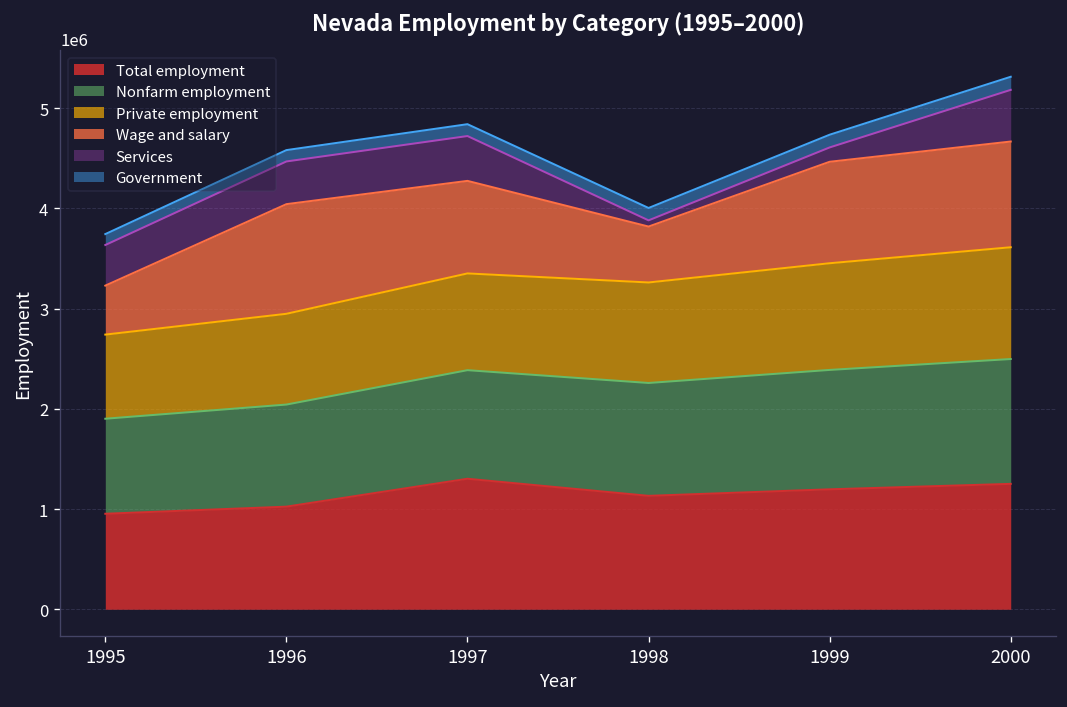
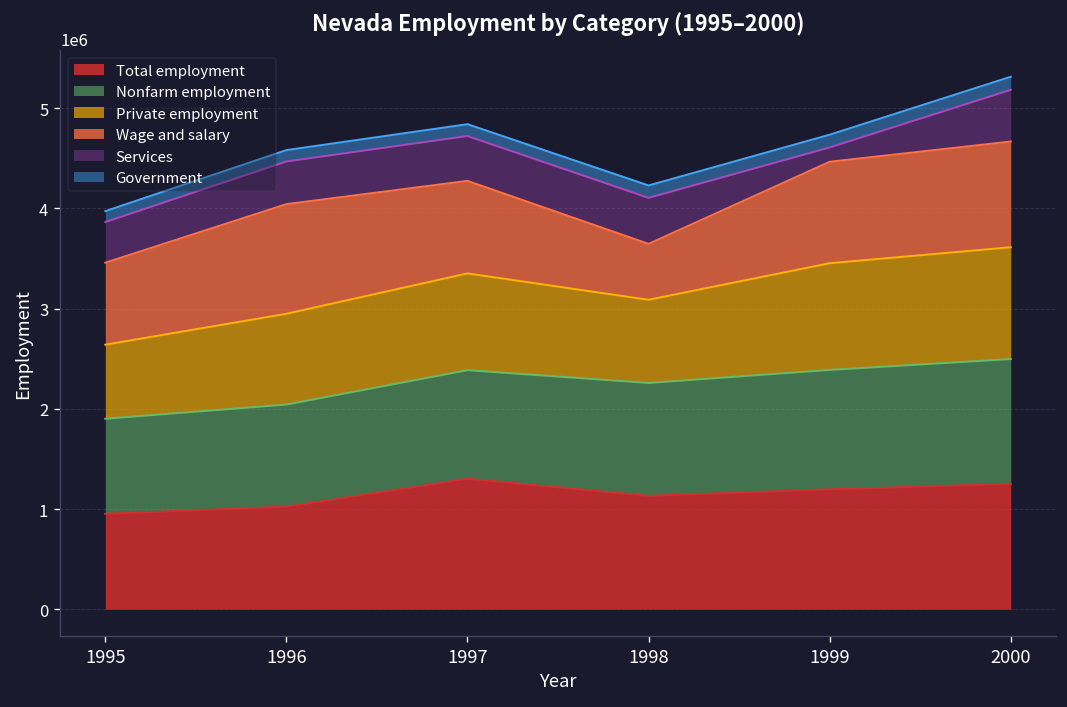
  {
    "Total employment": {
      "1995": 1000000,
      "1996": 1000000,
      "1997": 1300000,
      "1998": 1100000,
      "1999": 1200000,
      "2000": 1300000
    },
    "Nonfarm employment": {
      "1995": 900000,
      "1996": 1000000,
      "1997": 1100000,
      "1998": 1100000,
      "1999": 1200000,
      "2000": 1200000
    },
    "Private employment": {
-     "1995": 800000,
+     "1995": 700000,
      "1996": 900000,
      "1997": 1000000,
-     "1998": 1000000,
+     "1998": 800000,
      "1999": 1100000,
      "2000": 1100000
    },
    "Wage and salary": {
-     "1995": 500000,
+     "1995": 800000,
      "1996": 1100000,
      "1997": 900000,
      "1998": 600000,
      "1999": 1000000,
      "2000": 1100000
    },
    "Services": {
      "1995": 400000,
      "1996": 400000,
      "1997": 400000,
-     "1998": 100000,
+     "1998": 500000,
      "1999": 100000,
      "2000": 500000
    },
    "Government": {
      "1995": 100000,
      "1996": 100000,
      "1997": 100000,
      "1998": 100000,
      "1999": 100000,
      "2000": 100000
    }
  }
